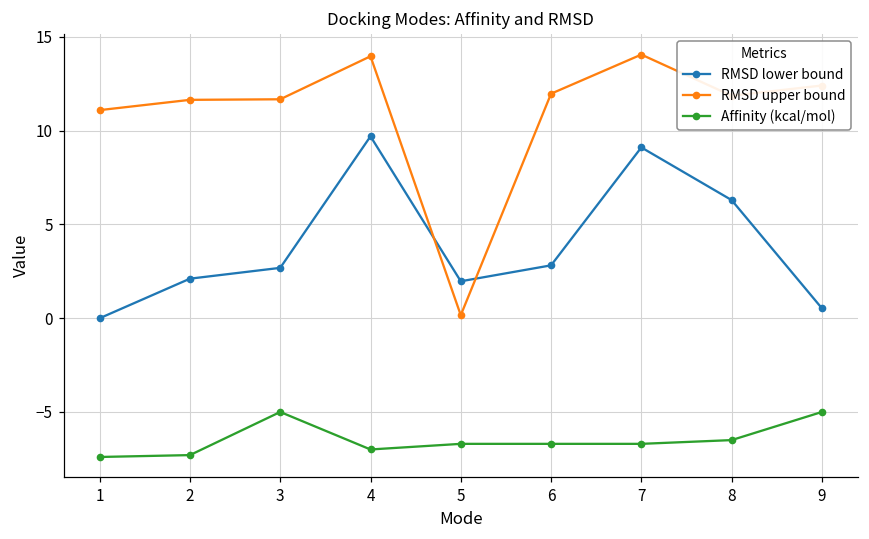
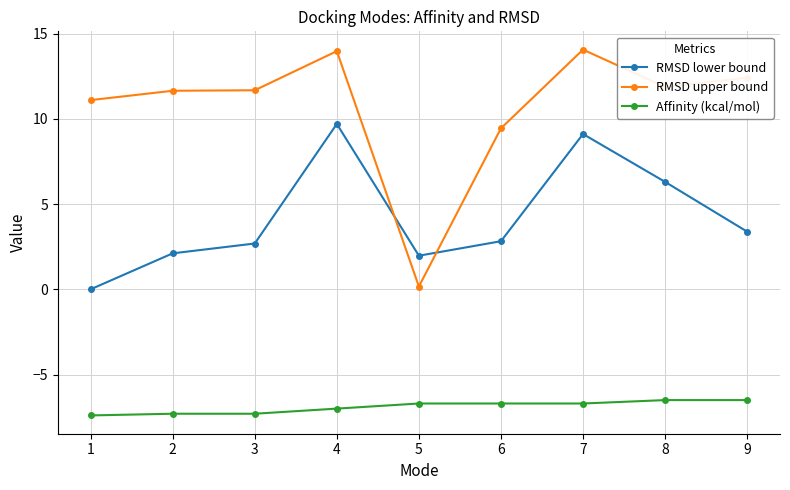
  {
    "RMSD lower bound": {
      "1": 0.0,
      "2": 2.1,
      "3": 2.7,
      "4": 9.7,
      "5": 2.0,
      "6": 2.8,
      "7": 9.1,
      "8": 6.3,
-     "9": 0.5
+     "9": 3.4
    },
    "RMSD upper bound": {
      "1": 11.1,
      "2": 11.6,
      "3": 11.7,
      "4": 14.0,
      "5": 0.2,
-     "6": 12.0,
+     "6": 9.4,
      "7": 14.1
    },
    "Affinity (kcal/mol)": {
      "1": -7.4,
      "2": -7.3,
-     "3": -5.0,
+     "3": -7.3,
      "4": -7.0,
      "5": -6.7,
      "6": -6.7,
      "7": -6.7,
      "8": -6.5,
-     "9": -5.0
+     "9": -6.5
    }
  }
